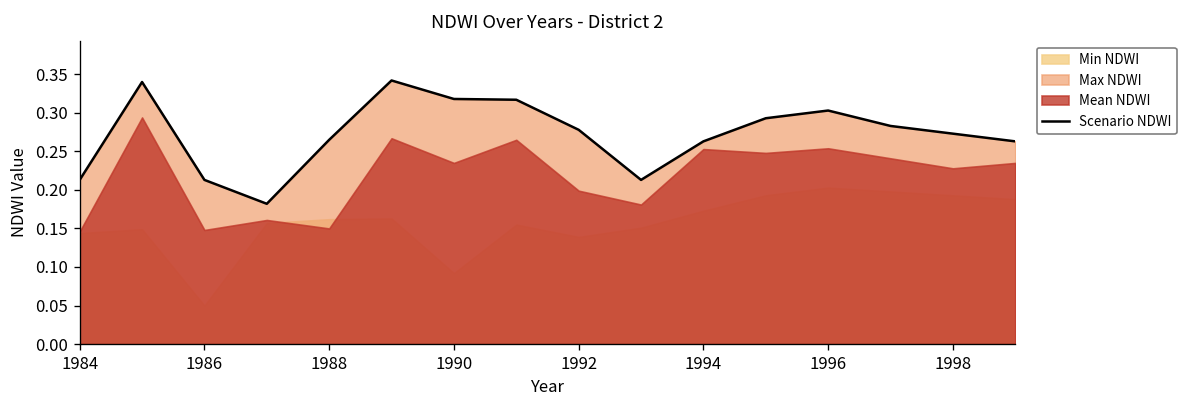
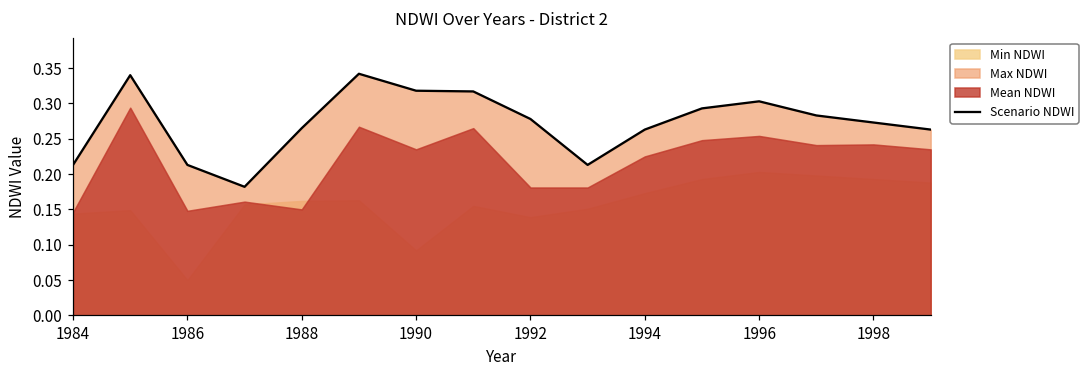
  {
    "Mean NDWI": {
      "1986": 0.15,
      "1988": 0.15,
      "1990": 0.24,
-     "1992": 0.20,
-     "1994": 0.25,
+     "1992": 0.18,
+     "1994": 0.23,
      "1996": 0.25,
-     "1998": 0.23
+     "1998": 0.24
    }
  }
